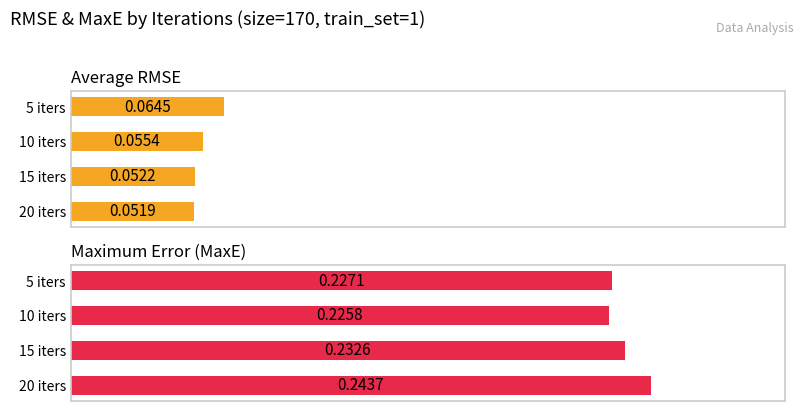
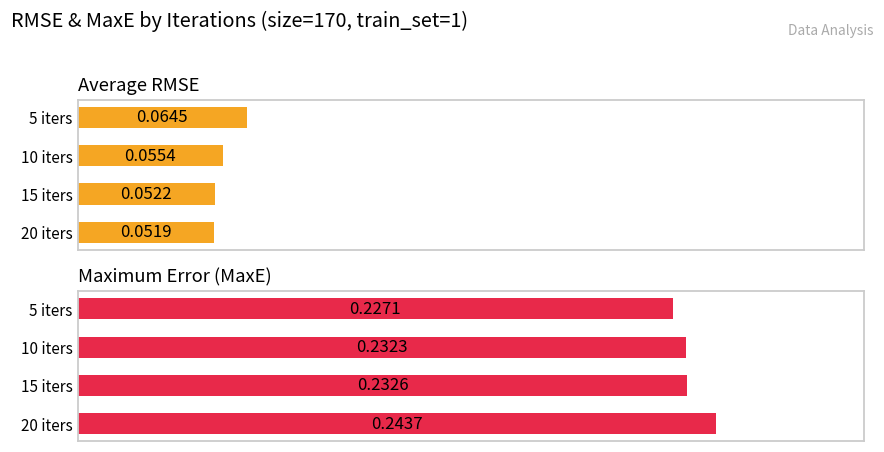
  {
    "Average RMSE": {
      "5 iters": 0.0645,
      "10 iters": 0.0554,
      "15 iters": 0.0522,
      "20 iters": 0.0519
    },
    "Maximum Error (MaxE)": {
      "5 iters": 0.2271,
-     "10 iters": 0.2258,
+     "10 iters": 0.2323,
      "15 iters": 0.2326,
      "20 iters": 0.2437
    }
  }
